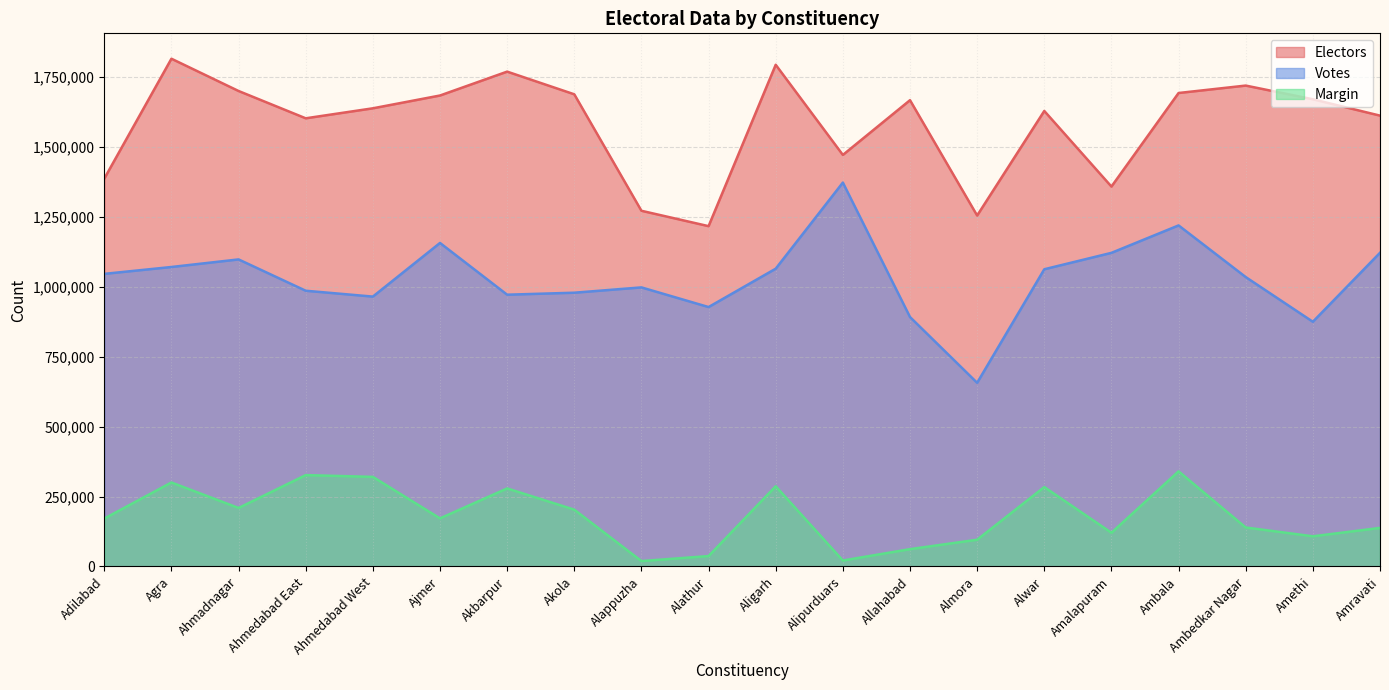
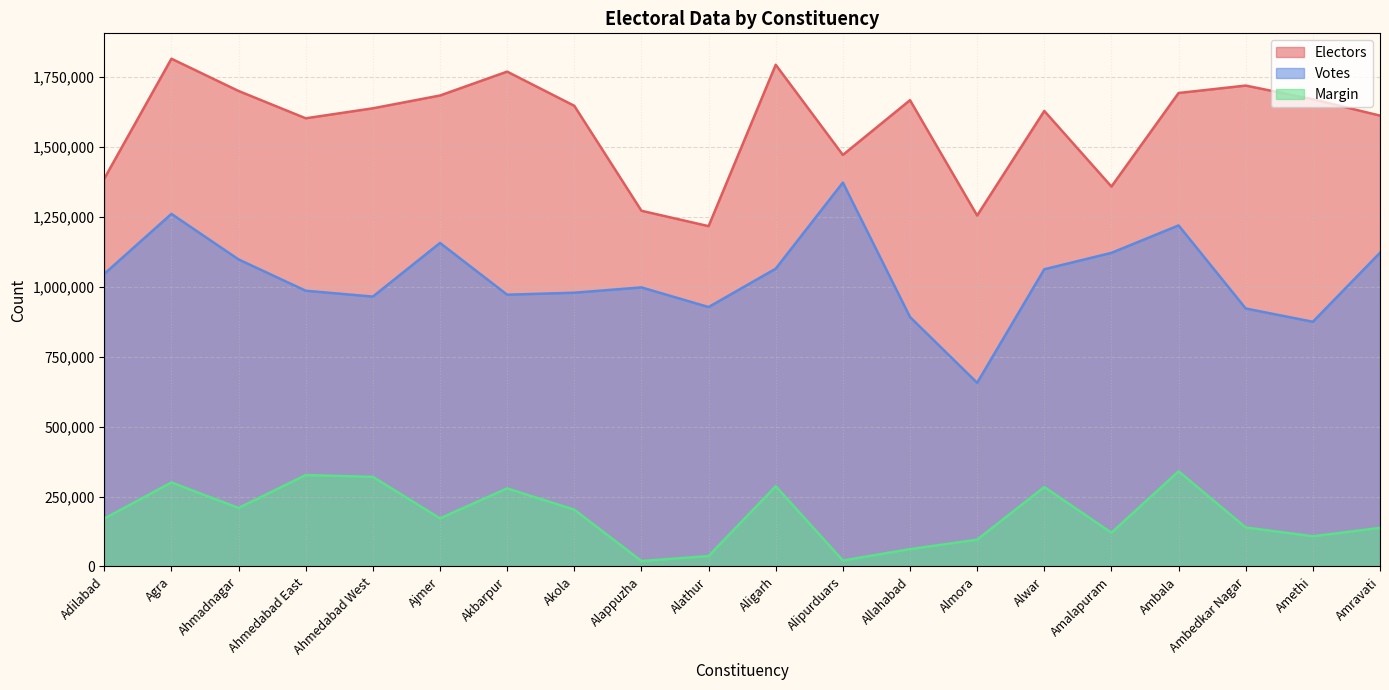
  {
    "Electors": {
      "Adilabad": "1,390,000",
      "Agra": "1,810,000",
      "Ahmadnagar": "1,700,000",
      "Ahmedabad East": "1,600,000",
      "Ahmedabad West": "1,640,000",
      "Ajmer": "1,680,000",
      "Akbarpur": "1,770,000",
-     "Akola": "1,690,000",
+     "Akola": "1,650,000",
      "Alappuzha": "1,270,000",
      "Alathur": "1,220,000",
      "Aligarh": "1,790,000",
      "Alipurduars": "1,470,000",
      "Allahabad": "1,670,000",
      "Almora": "1,250,000",
      "Alwar": "1,630,000",
      "Amalapuram": "1,360,000",
      "Ambala": "1,690,000",
      "Ambedkar Nagar": "1,720,000",
      "Amravati": "1,610,000"
    },
    "Votes": {
      "Adilabad": "1,050,000",
-     "Agra": "1,070,000",
+     "Agra": "1,260,000",
      "Ahmadnagar": "1,100,000",
      "Ahmedabad East": "990,000",
      "Ahmedabad West": "960,000",
      "Ajmer": "1,160,000",
      "Akbarpur": "970,000",
      "Akola": "980,000",
      "Alappuzha": "1,000,000",
      "Alathur": "930,000",
      "Aligarh": "1,060,000",
      "Alipurduars": "1,370,000",
      "Allahabad": "890,000",
      "Almora": "660,000",
      "Alwar": "1,060,000",
      "Amalapuram": "1,120,000",
      "Ambala": "1,220,000",
-     "Ambedkar Nagar": "1,030,000",
+     "Ambedkar Nagar": "920,000",
      "Amethi": "870,000",
      "Amravati": "1,120,000"
    },
    "Margin": {
      "Adilabad": "170,000",
      "Agra": "300,000",
      "Ahmadnagar": "210,000",
      "Ahmedabad East": "330,000",
      "Ahmedabad West": "320,000",
      "Ajmer": "170,000",
      "Akbarpur": "280,000",
      "Akola": "200,000",
      "Alappuzha": "20,000",
      "Alathur": "40,000",
      "Aligarh": "290,000",
      "Alipurduars": "20,000",
      "Allahabad": "60,000",
      "Almora": "100,000",
      "Alwar": "280,000",
      "Amalapuram": "120,000",
      "Ambala": "340,000",
      "Ambedkar Nagar": "140,000",
      "Amethi": "110,000",
      "Amravati": "140,000"
    }
  }
